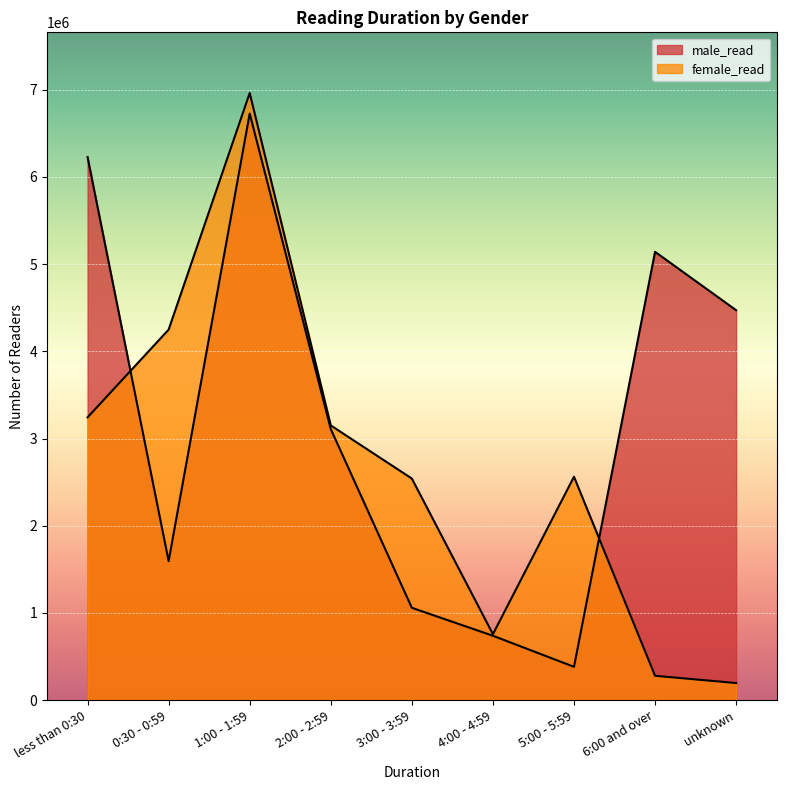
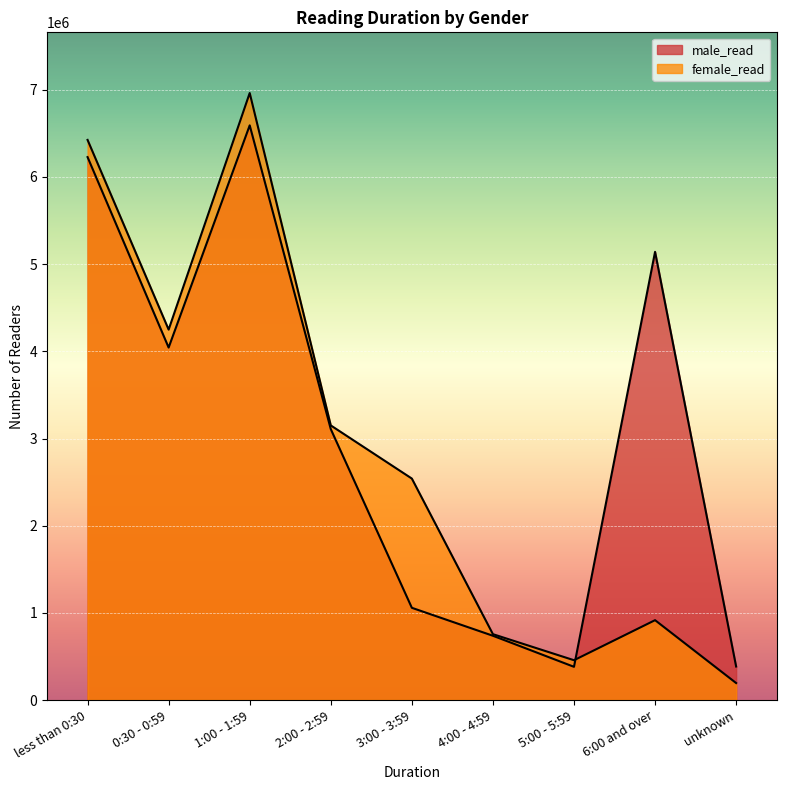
  {
    "male_read": {
      "less than 0:30": 6200000,
-     "0:30 - 0:59": 1600000,
-     "1:00 - 1:59": 6700000,
+     "0:30 - 0:59": 4000000,
+     "1:00 - 1:59": 6600000,
      "2:00 - 2:59": 3100000,
      "3:00 - 3:59": 1100000,
      "5:00 - 5:59": 400000,
      "6:00 and over": 5100000,
-     "unknown": 4500000
+     "unknown": 400000
    },
    "female_read": {
-     "less than 0:30": 3200000,
+     "less than 0:30": 6400000,
      "0:30 - 0:59": 4200000,
      "1:00 - 1:59": 7000000,
      "2:00 - 2:59": 3200000,
      "3:00 - 3:59": 2500000,
-     "5:00 - 5:59": 2600000,
-     "6:00 and over": 300000,
+     "5:00 - 5:59": 500000,
+     "6:00 and over": 900000,
      "unknown": 200000
    }
  }
